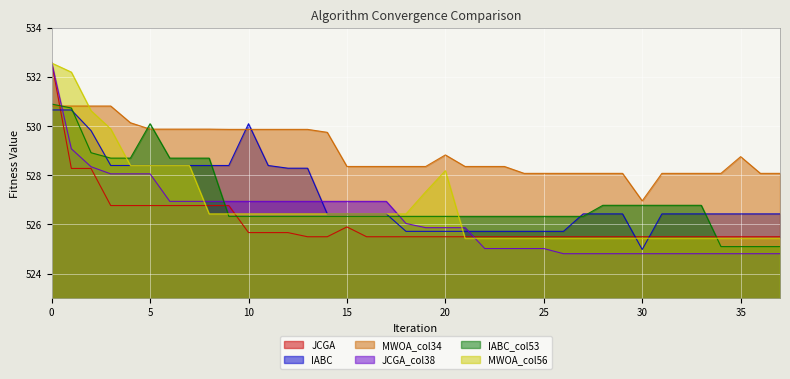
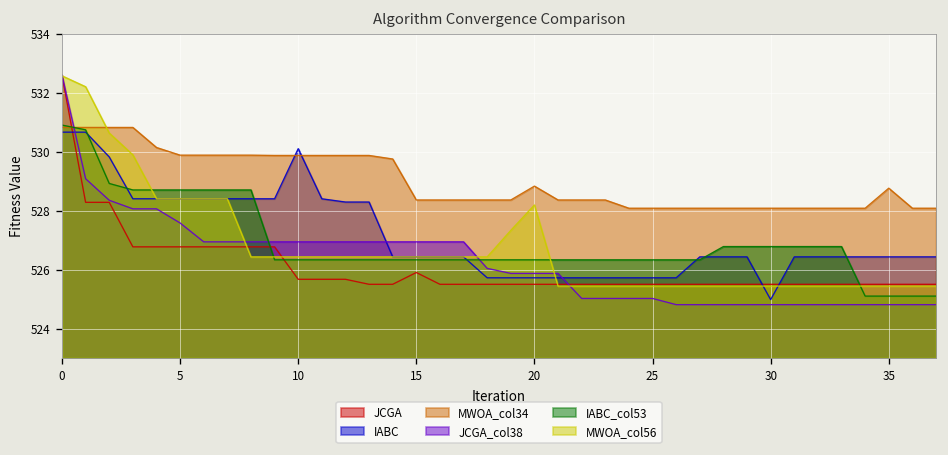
  {
    "JCGA": {
      "5": 526.8,
      "10": 525.7,
      "15": 525.9,
      "20": 525.5
    },
    "IABC": {
      "0": 530.7,
      "10": 530.1,
      "20": 525.7,
      "25": 525.7,
      "30": 525.0,
      "35": 526.4
    },
    "MWOA_col34": {
      "5": 529.9,
      "10": 529.9,
      "15": 528.4,
      "20": 528.8,
      "25": 528.1,
-     "30": 527.0,
+     "30": 528.1,
      "35": 528.8
    },
    "JCGA_col38": {
-     "5": 528.1,
+     "5": 527.6,
      "10": 526.9,
      "15": 526.9,
      "20": 525.9,
      "25": 525.0,
      "30": 524.8,
      "35": 524.8
    },
    "IABC_col53": {
-     "5": 530.1,
+     "5": 528.7,
      "20": 526.3,
      "25": 526.3,
      "30": 526.8,
      "35": 525.1
    },
    "MWOA_col56": {
      "20": 528.2
    }
  }
